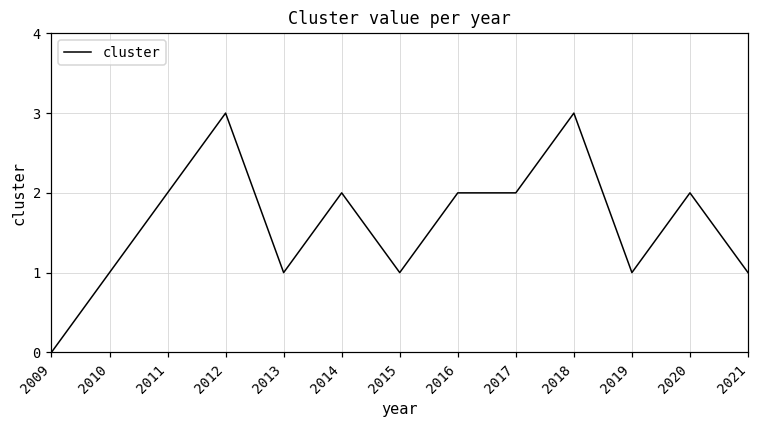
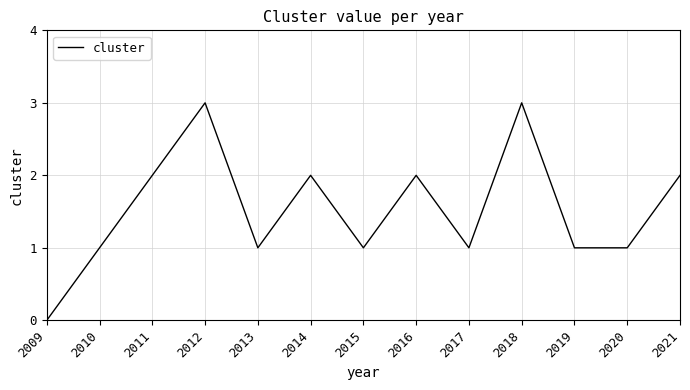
  {
    "2009": 0,
    "2010": 1,
    "2011": 2,
    "2012": 3,
    "2013": 1,
    "2014": 2,
    "2015": 1,
    "2016": 2,
-   "2017": 2,
+   "2017": 1,
    "2018": 3,
    "2019": 1,
-   "2020": 2,
-   "2021": 1
+   "2020": 1,
+   "2021": 2
  }
